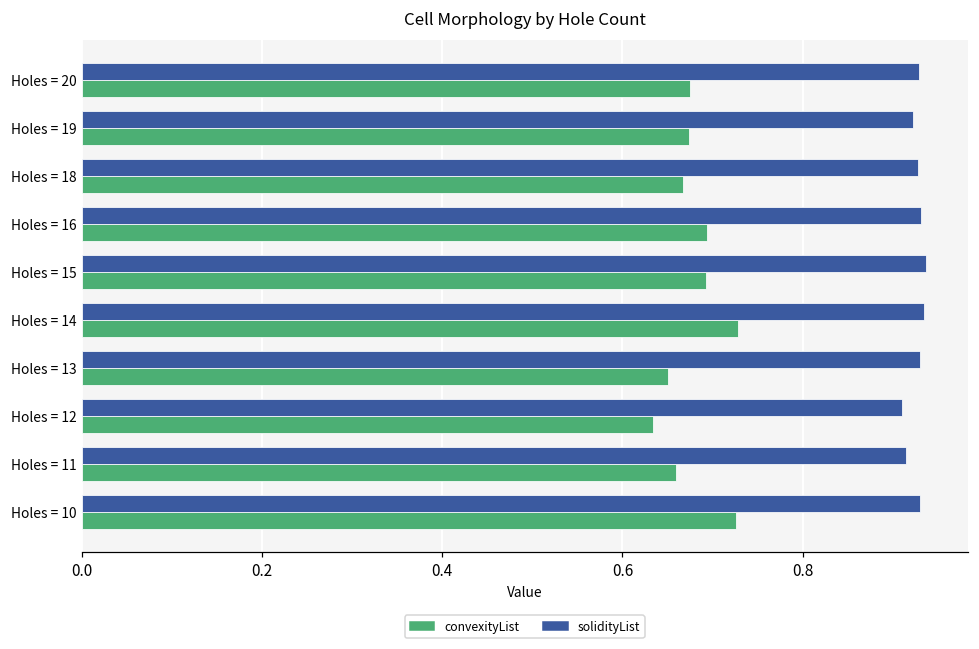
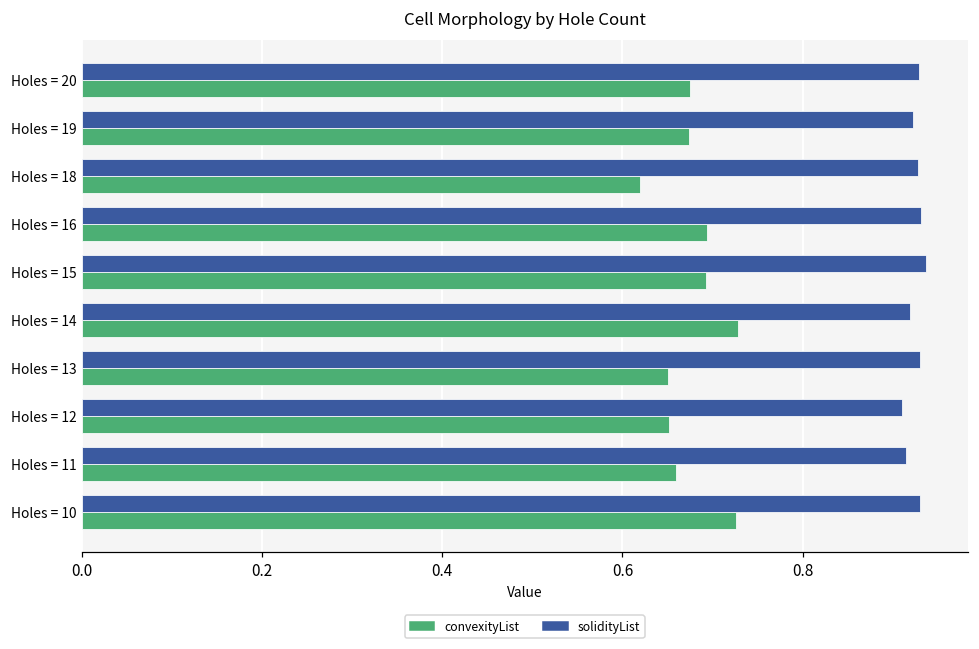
  {
    "convexityList": {
      "Holes = 20": 0.67,
      "Holes = 19": 0.67,
-     "Holes = 18": 0.67,
+     "Holes = 18": 0.62,
      "Holes = 16": 0.69,
      "Holes = 15": 0.69,
      "Holes = 14": 0.73,
      "Holes = 13": 0.65,
-     "Holes = 12": 0.63,
+     "Holes = 12": 0.65,
      "Holes = 11": 0.66,
      "Holes = 10": 0.73
    },
    "solidityList": {
      "Holes = 20": 0.93,
      "Holes = 19": 0.92,
      "Holes = 18": 0.93,
      "Holes = 16": 0.93,
      "Holes = 15": 0.94,
-     "Holes = 14": 0.94,
+     "Holes = 14": 0.92,
      "Holes = 13": 0.93,
      "Holes = 12": 0.91,
      "Holes = 11": 0.91,
      "Holes = 10": 0.93
    }
  }
